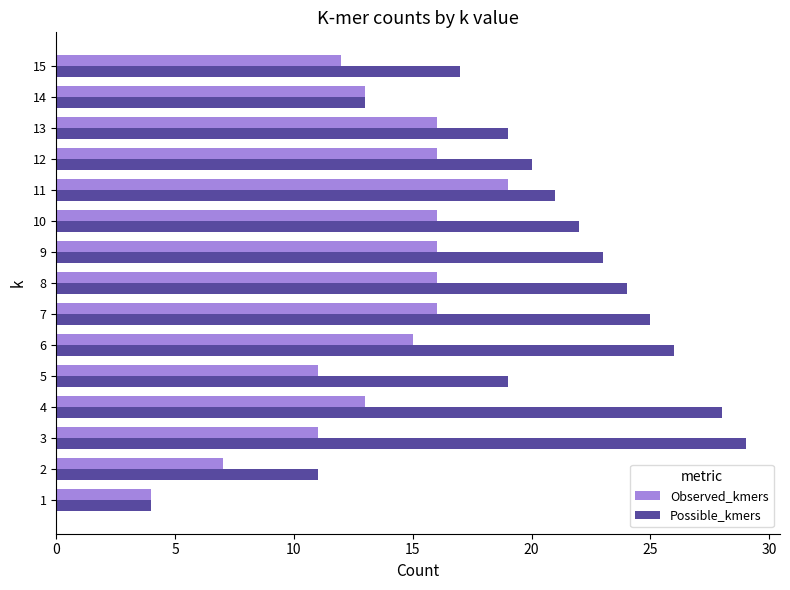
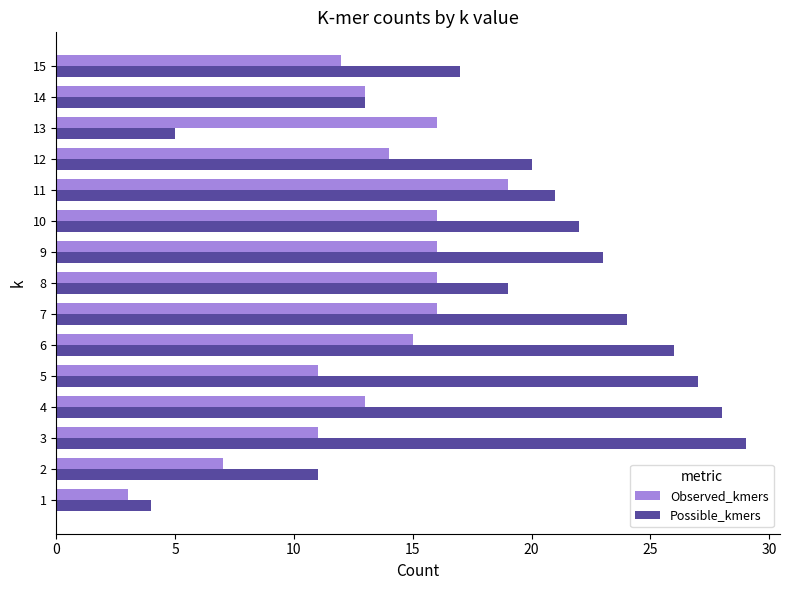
  {
    "Observed_kmers": {
      "15": 12,
      "14": 13,
      "13": 16,
-     "12": 16,
+     "12": 14,
      "11": 19,
      "10": 16,
      "9": 16,
      "8": 16,
      "7": 16,
      "6": 15,
      "5": 11,
      "4": 13,
      "3": 11,
      "2": 7,
-     "1": 4
+     "1": 3
    },
    "Possible_kmers": {
      "15": 17,
      "14": 13,
-     "13": 19,
+     "13": 5,
      "12": 20,
      "11": 21,
      "10": 22,
      "9": 23,
-     "8": 24,
-     "7": 25,
+     "8": 19,
+     "7": 24,
      "6": 26,
-     "5": 19,
+     "5": 27,
      "4": 28,
      "3": 29,
      "2": 11,
      "1": 4
    }
  }
